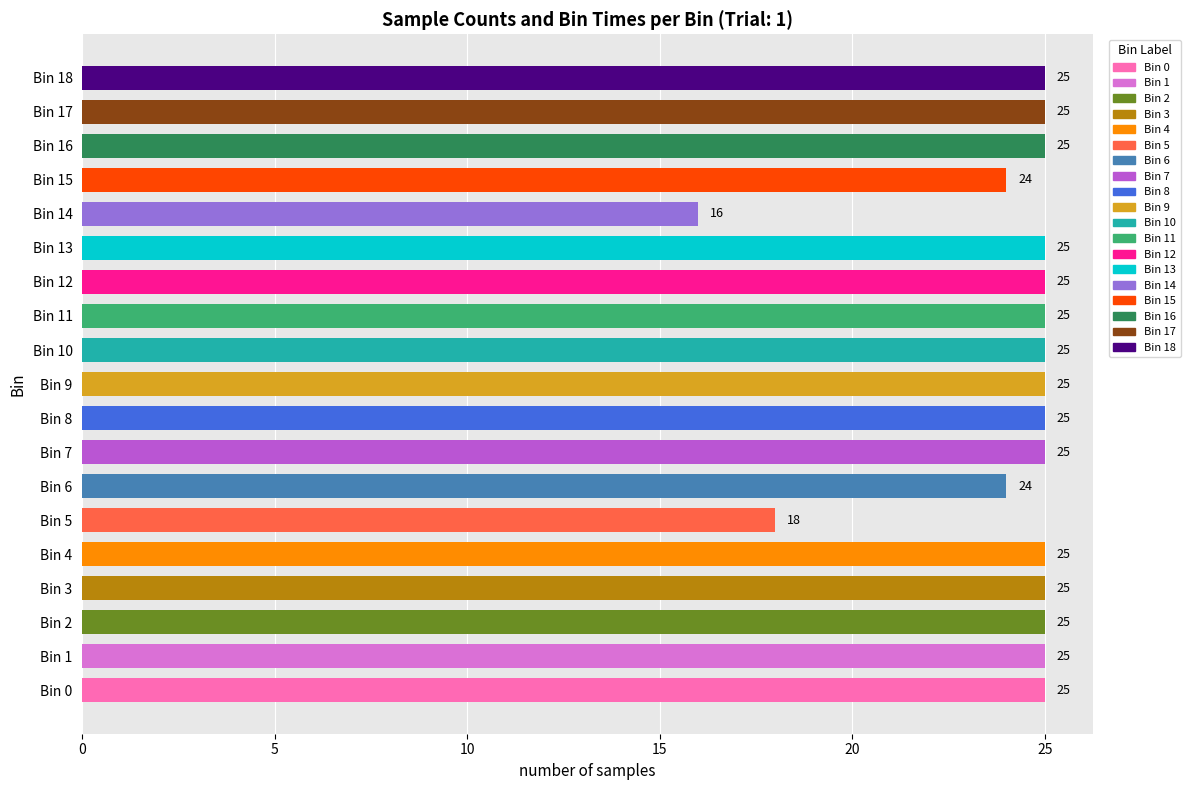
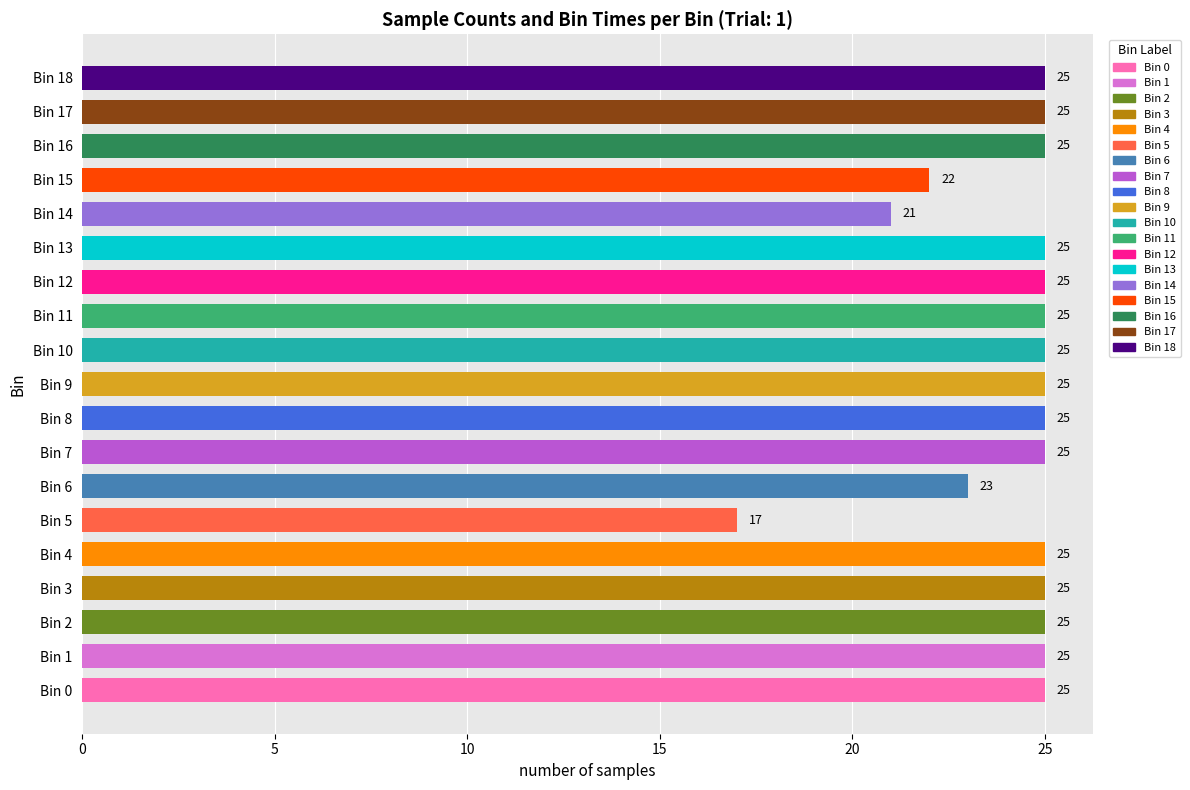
  {
    "Bin 18": 25,
    "Bin 17": 25,
    "Bin 16": 25,
-   "Bin 15": 24,
-   "Bin 14": 16,
+   "Bin 15": 22,
+   "Bin 14": 21,
    "Bin 13": 25,
    "Bin 12": 25,
    "Bin 11": 25,
    "Bin 10": 25,
    "Bin 9": 25,
    "Bin 8": 25,
    "Bin 7": 25,
-   "Bin 6": 24,
-   "Bin 5": 18,
+   "Bin 6": 23,
+   "Bin 5": 17,
    "Bin 4": 25,
    "Bin 3": 25,
    "Bin 2": 25,
    "Bin 1": 25,
    "Bin 0": 25
  }
